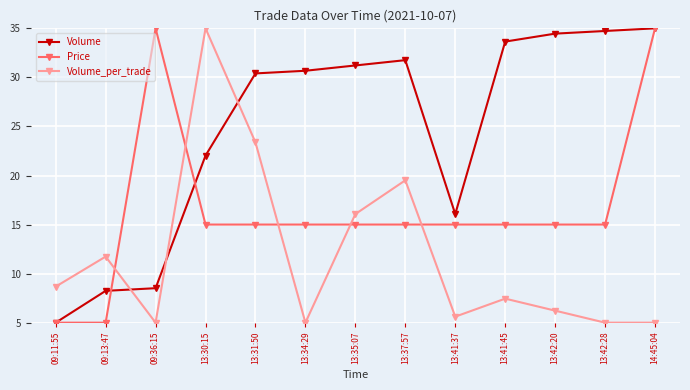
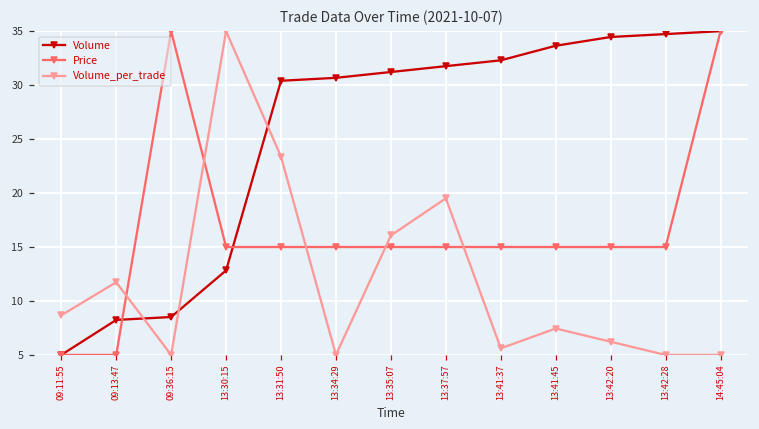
  {
    "Volume": {
      "09:13:47": 8,
      "09:36:15": 9,
-     "13:30:15": 22,
+     "13:30:15": 13,
      "13:31:50": 30,
      "13:34:29": 31,
      "13:35:07": 31,
      "13:37:57": 32,
-     "13:41:37": 16,
+     "13:41:37": 32,
      "13:41:45": 34,
      "13:42:20": 34,
      "13:42:28": 35
    },
    "Price": {
      "09:13:47": 5,
      "09:36:15": 35,
      "13:30:15": 15,
      "13:31:50": 15,
      "13:34:29": 15,
      "13:35:07": 15,
      "13:37:57": 15,
      "13:41:37": 15,
      "13:41:45": 15,
      "13:42:20": 15,
      "13:42:28": 15
    },
    "Volume_per_trade": {
      "09:11:55": 9,
      "09:13:47": 12,
      "09:36:15": 5,
      "13:30:15": 35,
      "13:31:50": 23,
      "13:34:29": 5,
      "13:35:07": 16,
      "13:37:57": 20,
      "13:41:37": 6,
      "13:41:45": 7,
      "13:42:20": 6,
      "13:42:28": 5,
      "14:45:04": 5
    }
  }
